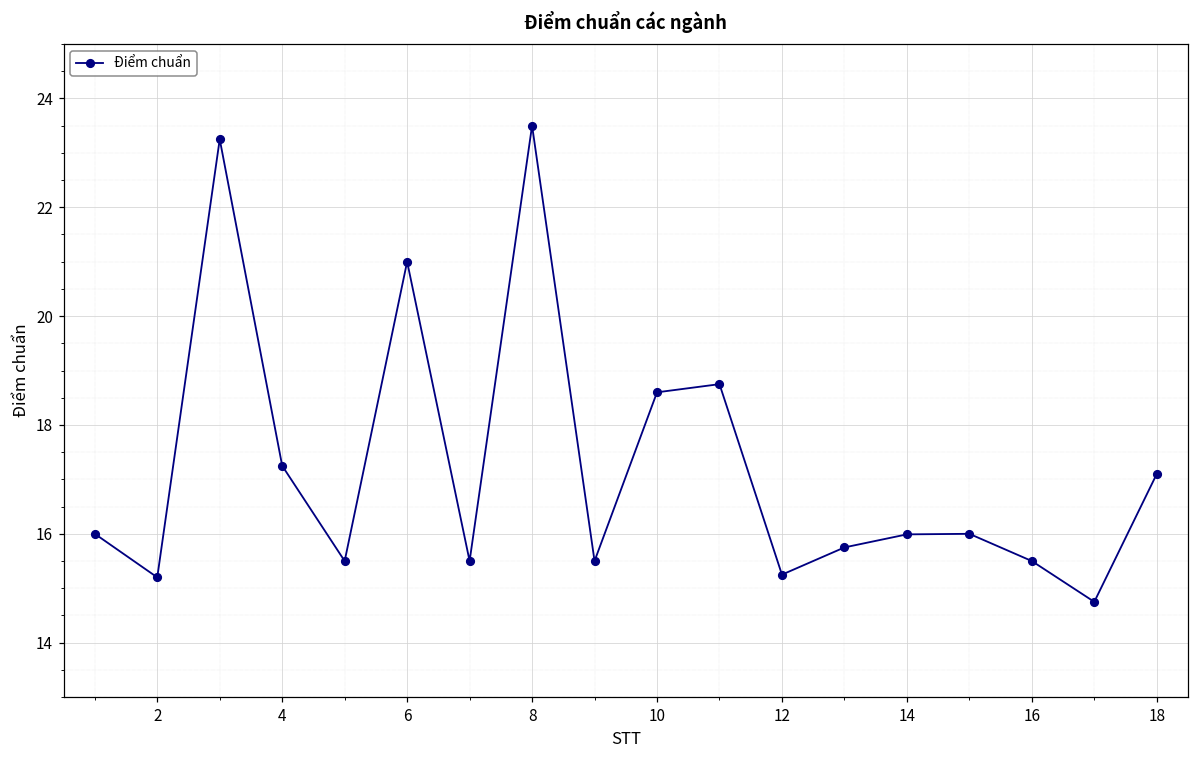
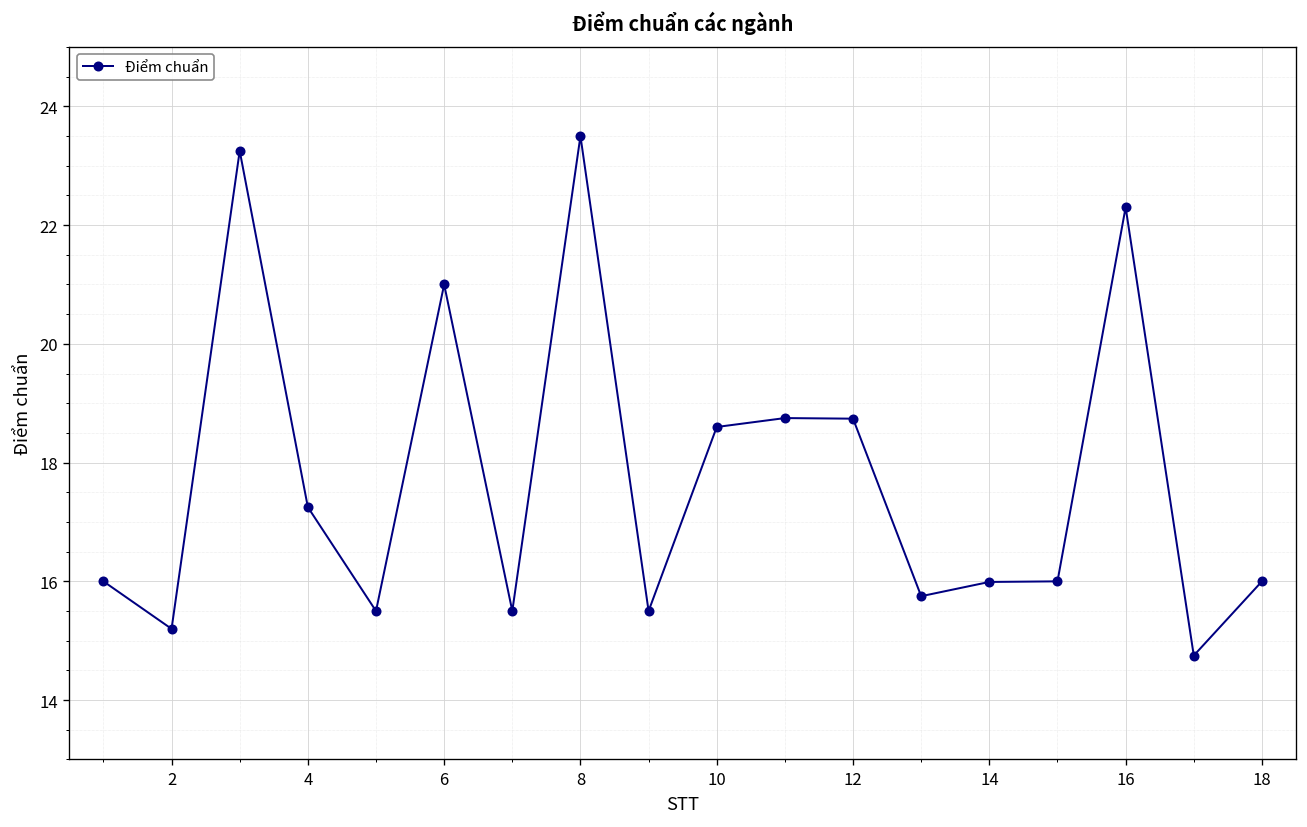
  {
    "2": 15.2,
    "4": 17.3,
    "6": 21.0,
    "8": 23.5,
    "10": 18.6,
-   "12": 15.3,
+   "12": 18.7,
    "14": 16.0,
-   "16": 15.5,
-   "18": 17.1
+   "16": 22.3,
+   "18": 16.0
  }
